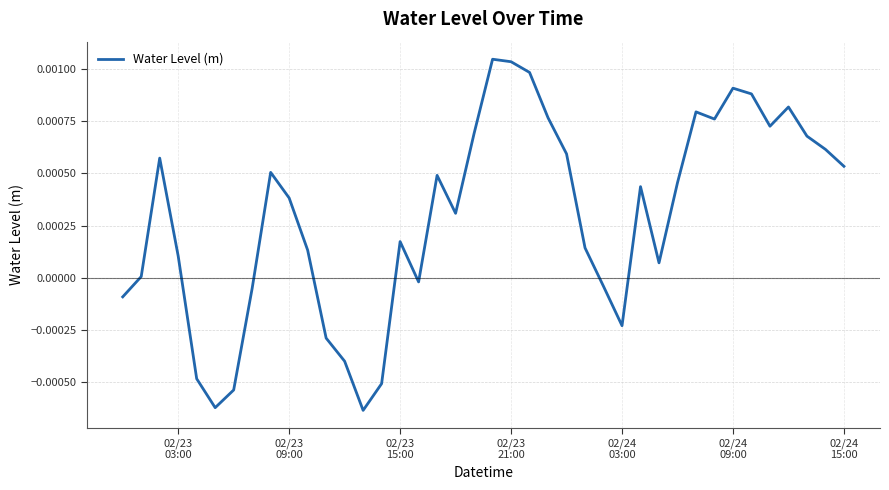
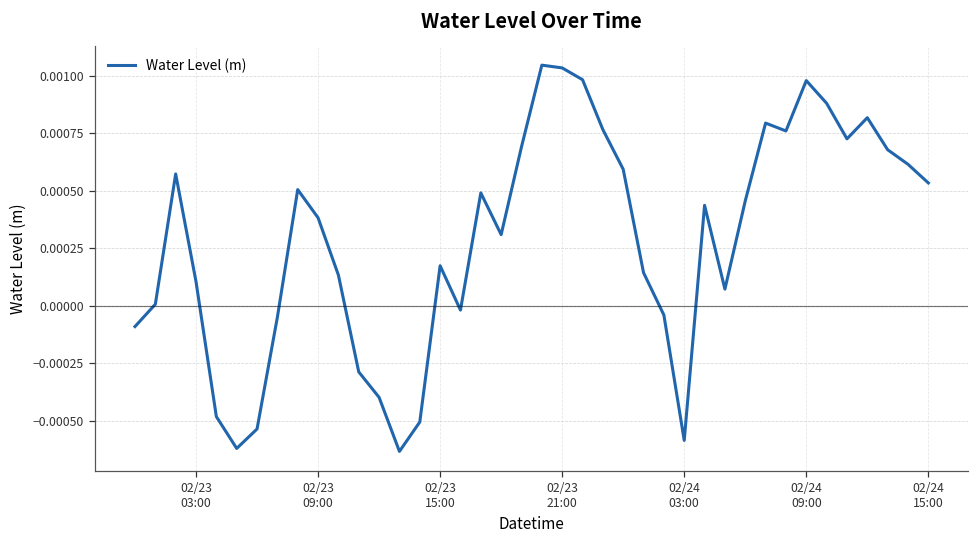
  {
    "02/23 03:00": 0.00010,
    "02/23 09:00": 0.00038,
    "02/23 15:00": 0.00017,
    "02/23 21:00": 0.00103,
-   "02/24 03:00": -0.00023,
-   "02/24 09:00": 0.00091,
+   "02/24 03:00": -0.00059,
+   "02/24 09:00": 0.00098,
    "02/24 15:00": 0.00053
  }
